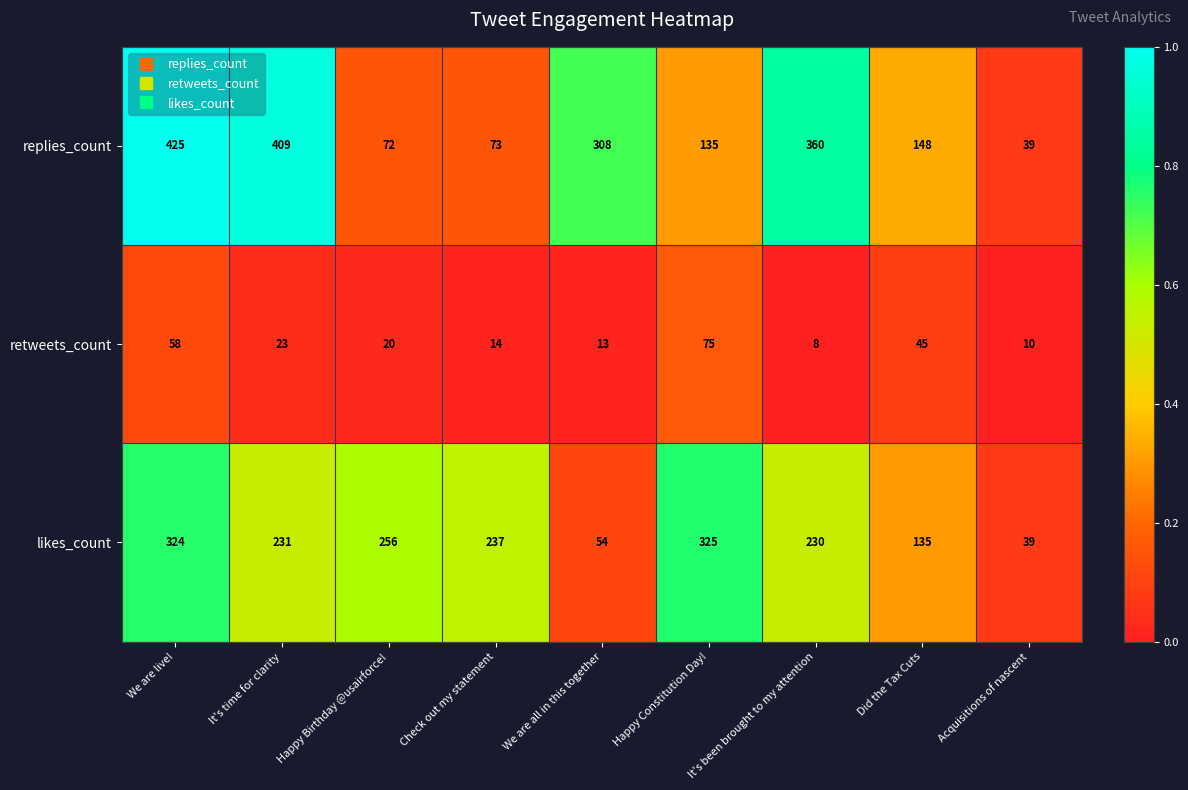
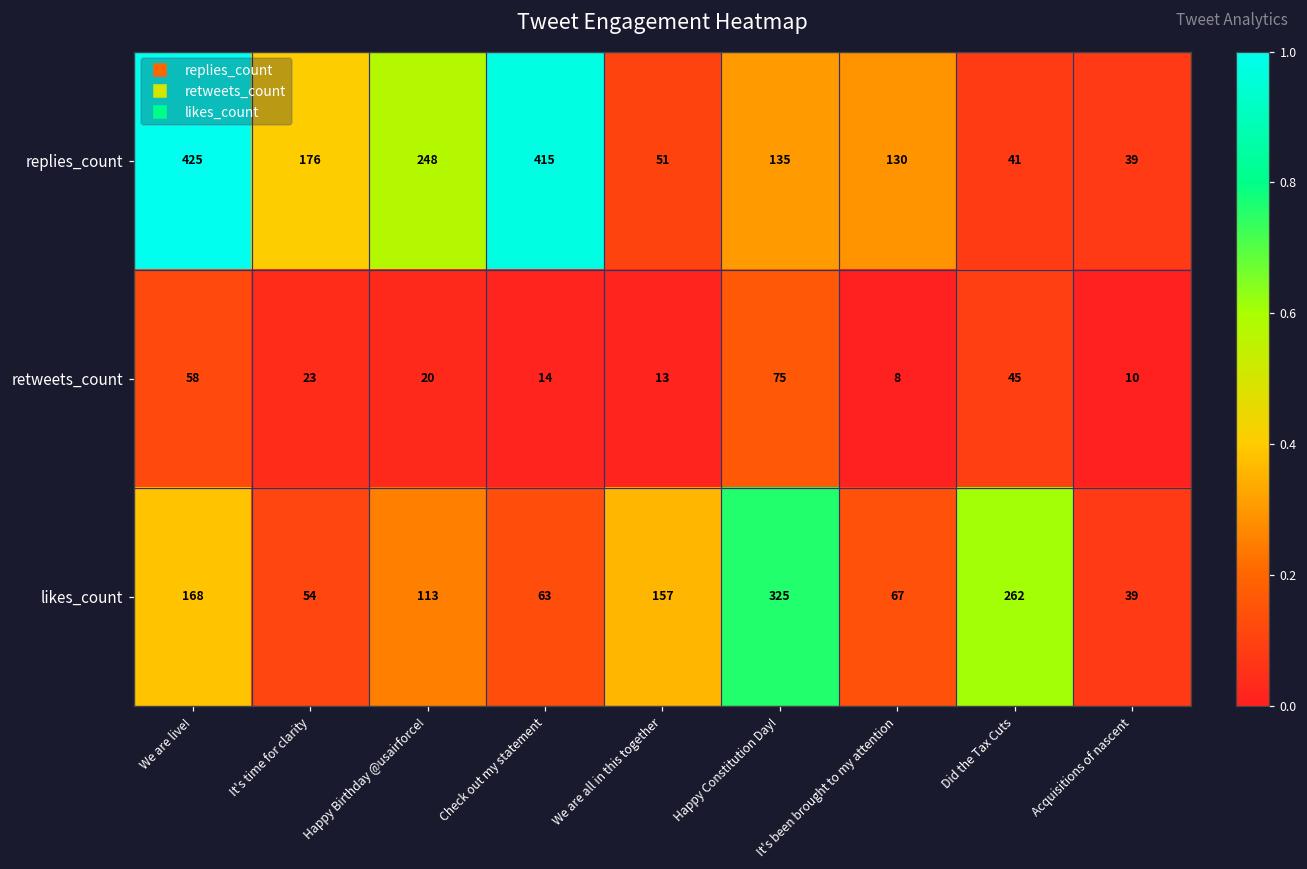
  {
    "replies_count": {
      "We are live!": 425,
-     "It's time for clarity": 409,
-     "Happy Birthday @usairforce!": 72,
-     "Check out my statement": 73,
-     "We are all in this together": 308,
+     "It's time for clarity": 176,
+     "Happy Birthday @usairforce!": 248,
+     "Check out my statement": 415,
+     "We are all in this together": 51,
      "Happy Constitution Day!": 135,
-     "It's been brought to my attention": 360,
-     "Did the Tax Cuts": 148,
+     "It's been brought to my attention": 130,
+     "Did the Tax Cuts": 41,
      "Acquisitions of nascent": 39
    },
    "retweets_count": {
      "We are live!": 58,
      "It's time for clarity": 23,
      "Happy Birthday @usairforce!": 20,
      "Check out my statement": 14,
      "We are all in this together": 13,
      "Happy Constitution Day!": 75,
      "It's been brought to my attention": 8,
      "Did the Tax Cuts": 45,
      "Acquisitions of nascent": 10
    },
    "likes_count": {
-     "We are live!": 324,
-     "It's time for clarity": 231,
-     "Happy Birthday @usairforce!": 256,
-     "Check out my statement": 237,
-     "We are all in this together": 54,
+     "We are live!": 168,
+     "It's time for clarity": 54,
+     "Happy Birthday @usairforce!": 113,
+     "Check out my statement": 63,
+     "We are all in this together": 157,
      "Happy Constitution Day!": 325,
-     "It's been brought to my attention": 230,
-     "Did the Tax Cuts": 135,
+     "It's been brought to my attention": 67,
+     "Did the Tax Cuts": 262,
      "Acquisitions of nascent": 39
    }
  }
